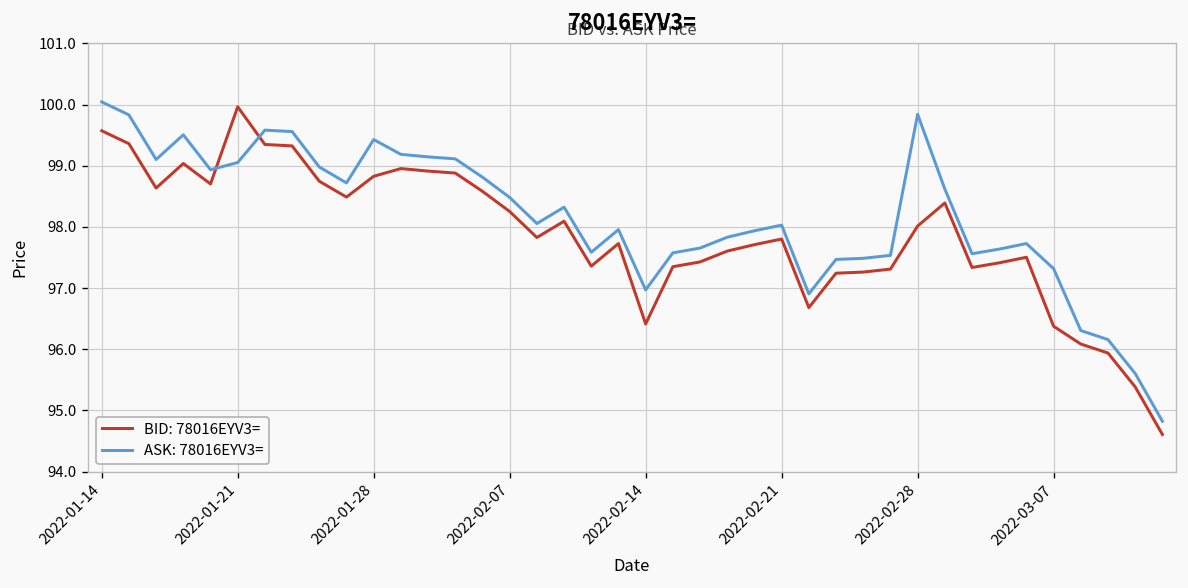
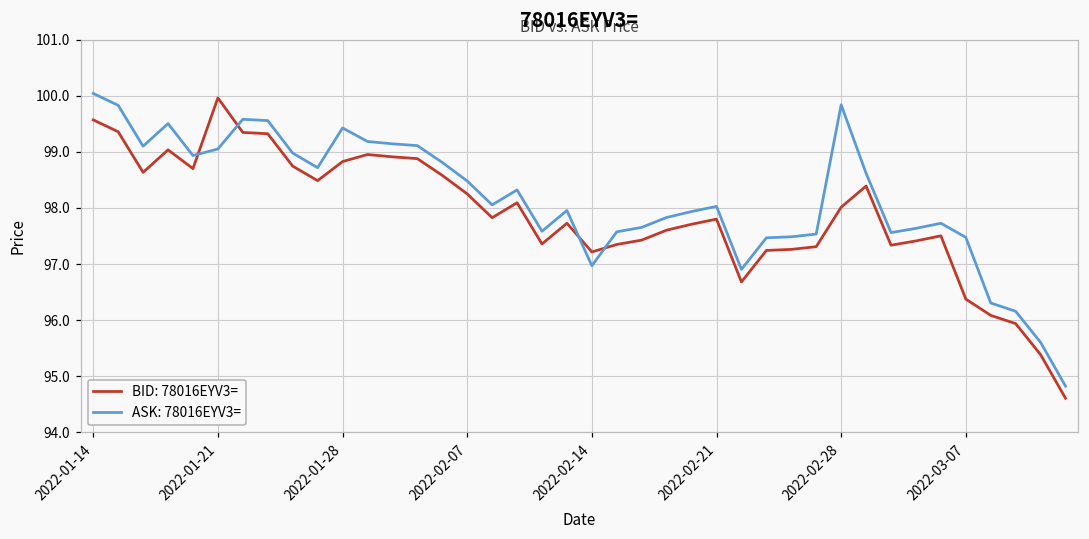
  {
    "BID: 78016EYV3=": {
      "2022-01-14": 99.6,
      "2022-01-21": 100.0,
      "2022-01-28": 98.8,
      "2022-02-07": 98.3,
-     "2022-02-14": 96.4,
+     "2022-02-14": 97.2,
      "2022-02-21": 97.8,
      "2022-02-28": 98.0,
      "2022-03-07": 96.4
    },
    "ASK: 78016EYV3=": {
      "2022-01-14": 100.0,
      "2022-01-21": 99.1,
      "2022-01-28": 99.4,
      "2022-02-07": 98.5,
      "2022-02-14": 97.0,
      "2022-02-21": 98.0,
      "2022-02-28": 99.8,
-     "2022-03-07": 97.3
+     "2022-03-07": 97.5
    }
  }
